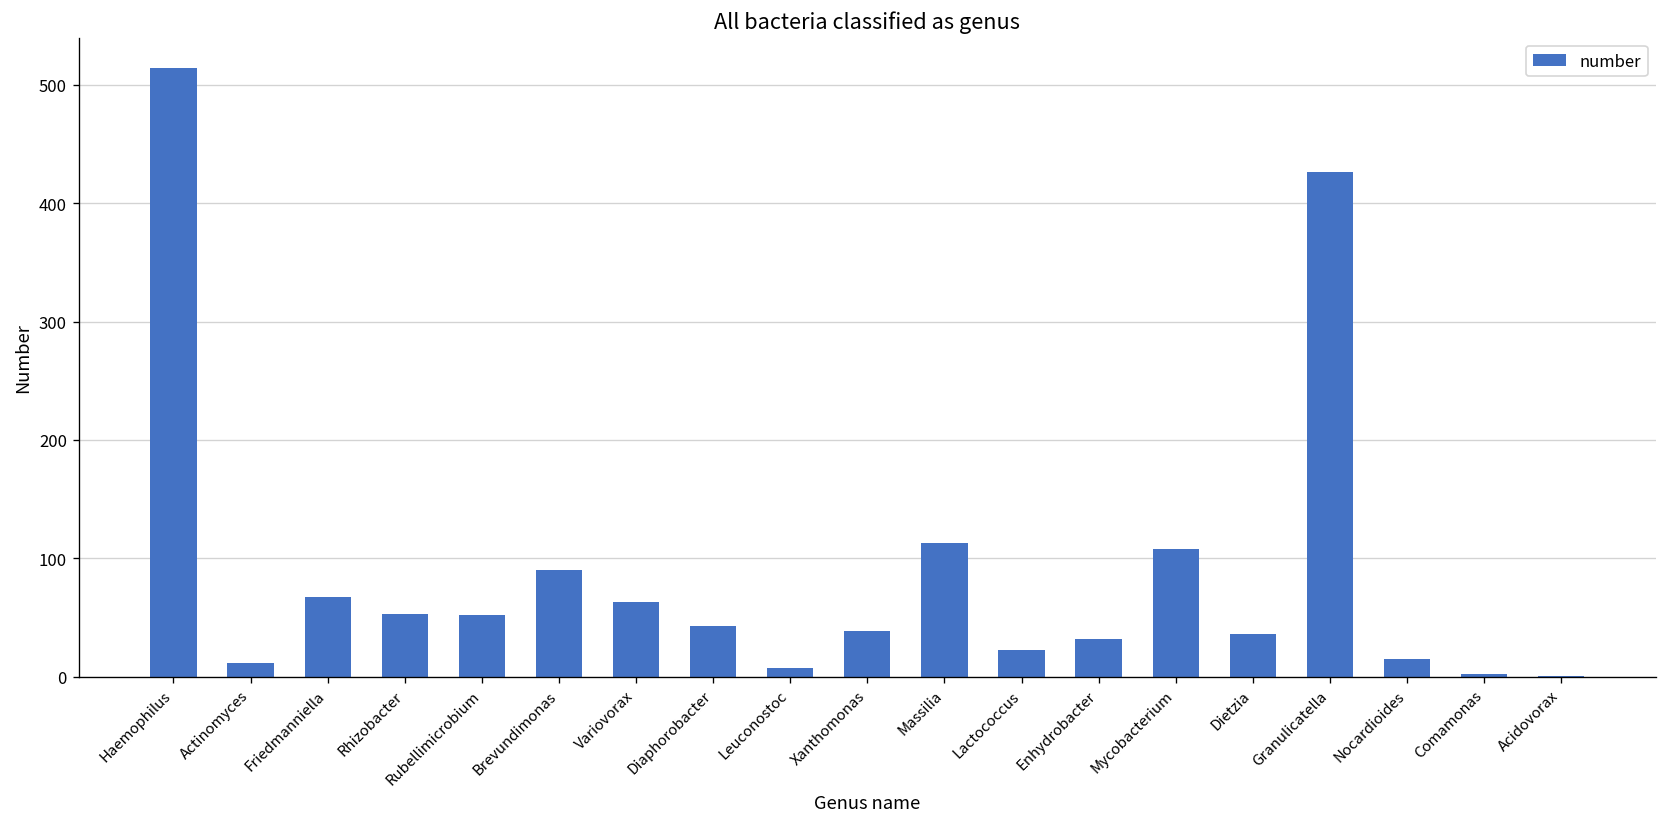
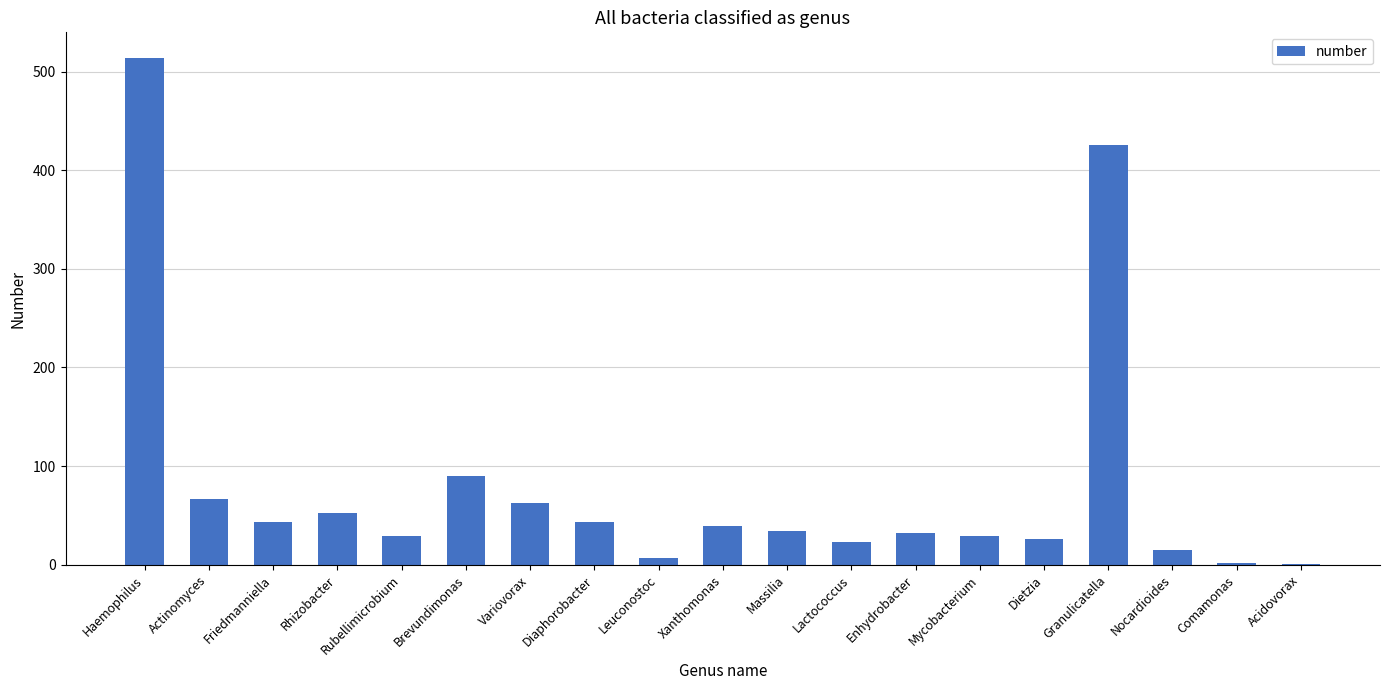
  {
    "Haemophilus": 510,
-   "Actinomyces": 10,
-   "Friedmanniella": 70,
+   "Actinomyces": 70,
+   "Friedmanniella": 40,
    "Rhizobacter": 50,
-   "Rubellimicrobium": 50,
+   "Rubellimicrobium": 30,
    "Brevundimonas": 90,
    "Variovorax": 60,
    "Diaphorobacter": 40,
    "Leuconostoc": 10,
    "Xanthomonas": 40,
-   "Massilia": 110,
+   "Massilia": 30,
    "Lactococcus": 20,
    "Enhydrobacter": 30,
-   "Mycobacterium": 110,
-   "Dietzia": 40,
+   "Mycobacterium": 30,
+   "Dietzia": 30,
    "Granulicatella": 430,
    "Nocardioides": 20
  }
